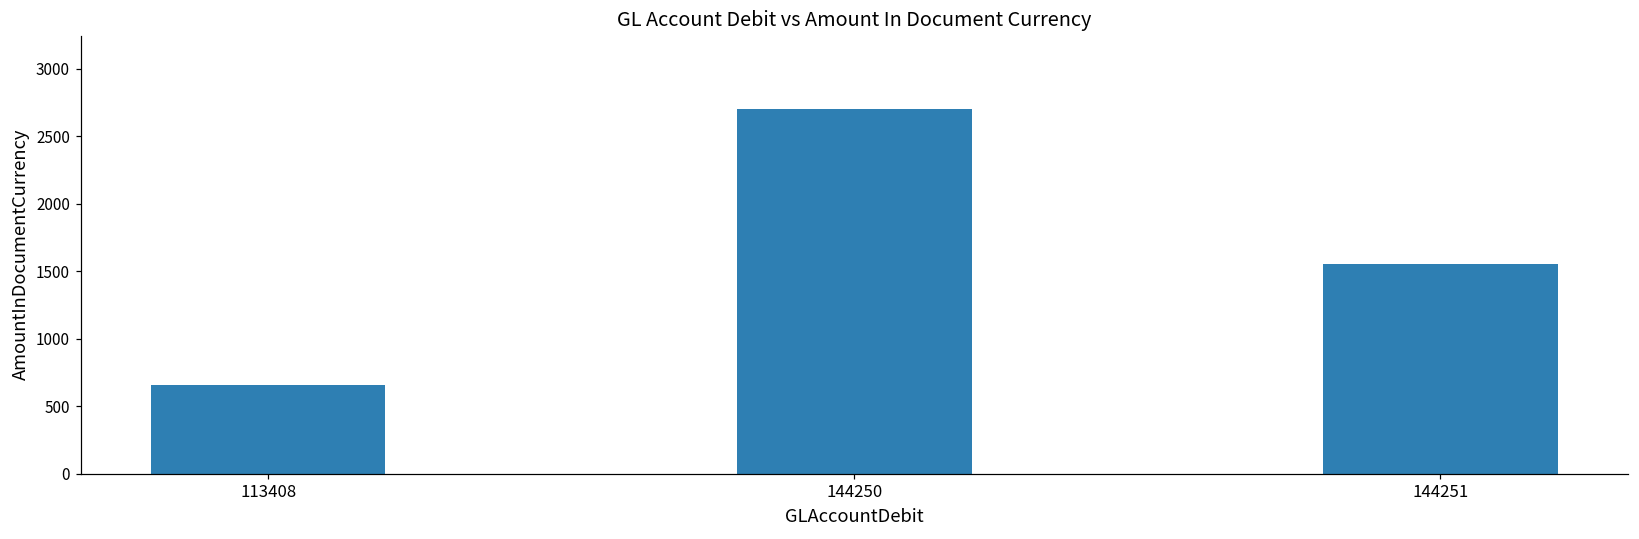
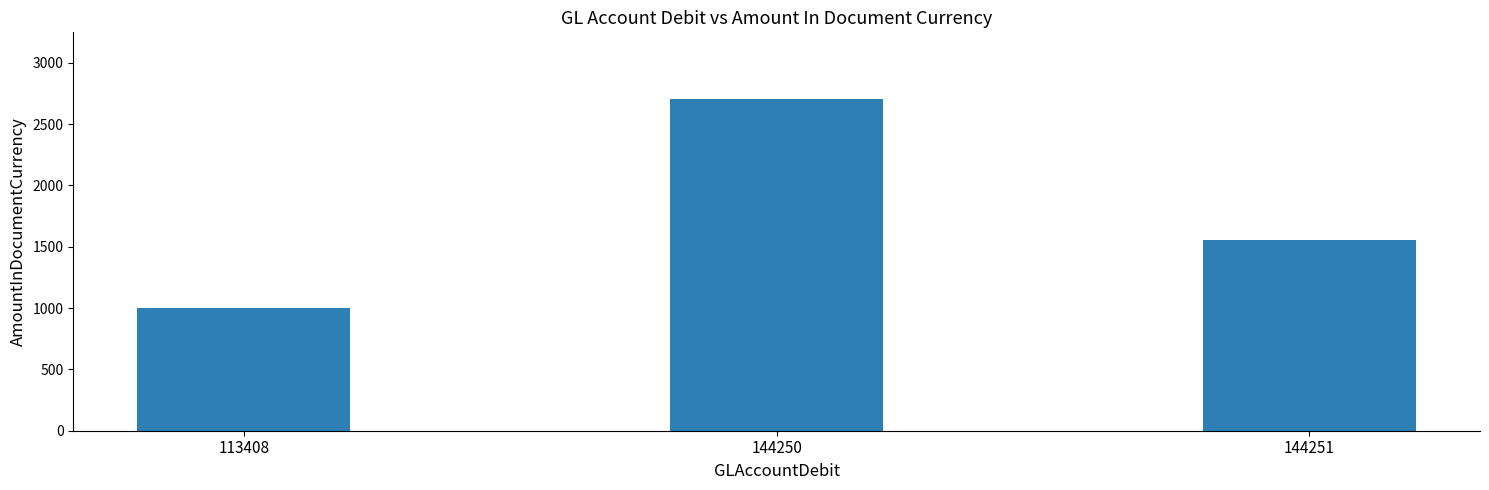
  {
-   "113408": 660,
+   "113408": 1000,
    "144250": 2710,
    "144251": 1560
  }
